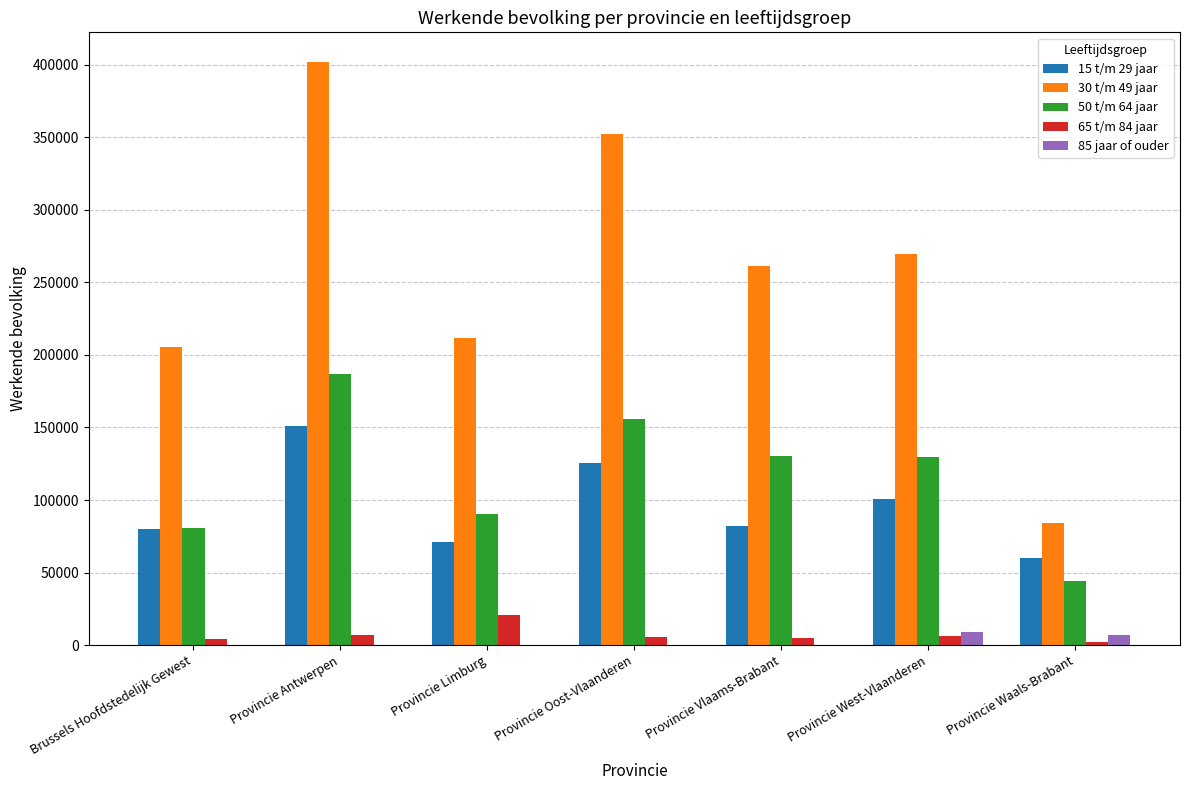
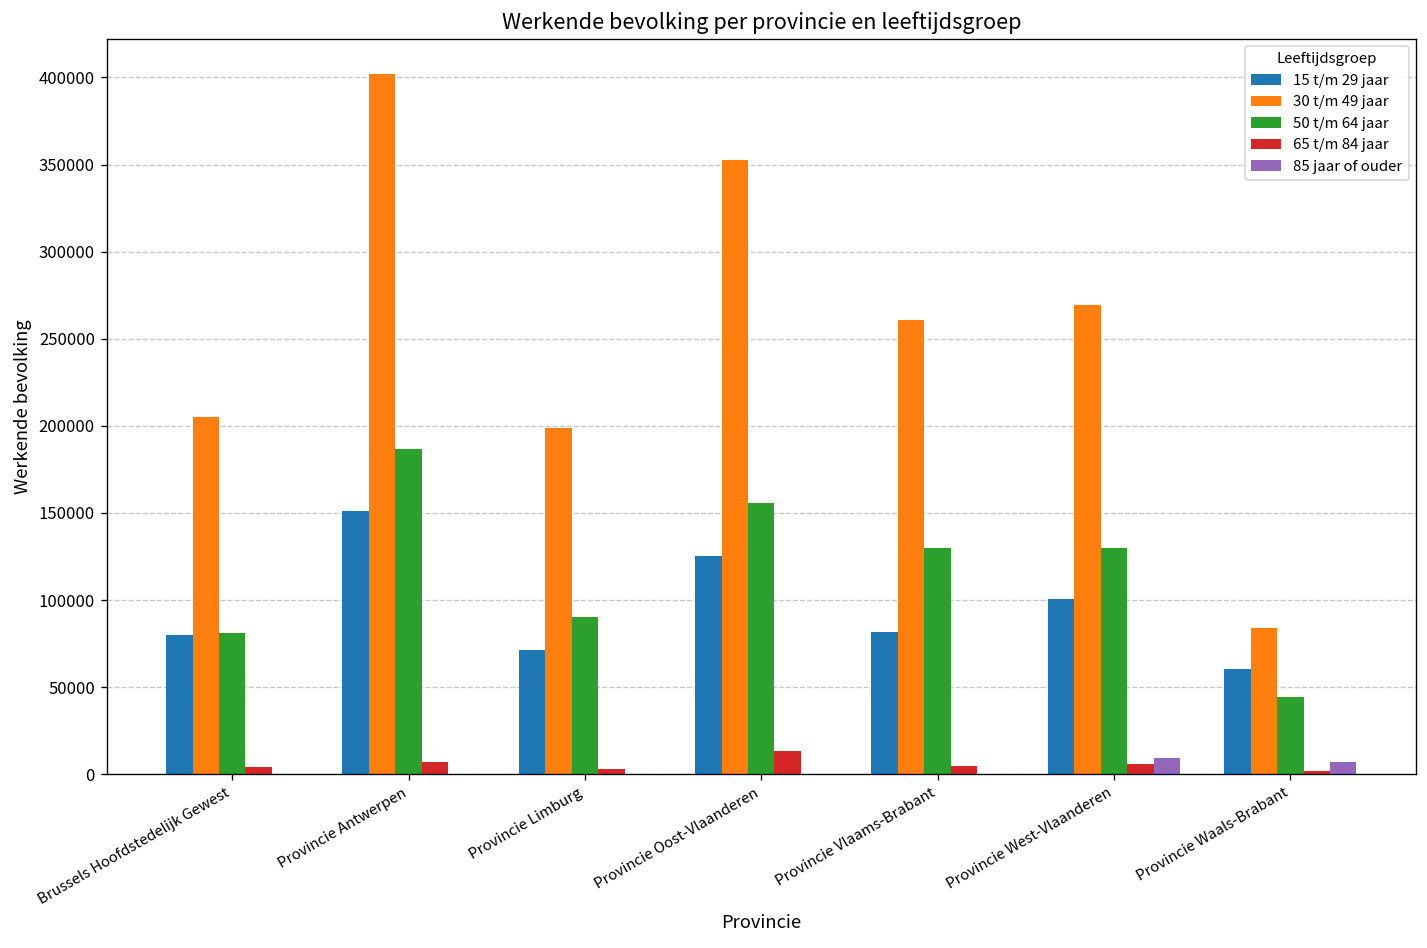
  {
    "15 t/m 29 jaar": {
      "Brussels Hoofdstedelijk Gewest": 80000,
      "Provincie Antwerpen": 151000,
      "Provincie Limburg": 71000,
      "Provincie Oost-Vlaanderen": 125000,
      "Provincie Vlaams-Brabant": 82000,
      "Provincie West-Vlaanderen": 100000,
      "Provincie Waals-Brabant": 60000
    },
    "30 t/m 49 jaar": {
      "Brussels Hoofdstedelijk Gewest": 205000,
      "Provincie Antwerpen": 402000,
-     "Provincie Limburg": 211000,
+     "Provincie Limburg": 199000,
      "Provincie Oost-Vlaanderen": 352000,
      "Provincie Vlaams-Brabant": 261000,
      "Provincie West-Vlaanderen": 269000,
      "Provincie Waals-Brabant": 84000
    },
    "50 t/m 64 jaar": {
      "Brussels Hoofdstedelijk Gewest": 81000,
      "Provincie Antwerpen": 187000,
      "Provincie Limburg": 90000,
      "Provincie Oost-Vlaanderen": 156000,
      "Provincie Vlaams-Brabant": 130000,
      "Provincie West-Vlaanderen": 130000,
      "Provincie Waals-Brabant": 44000
    },
    "65 t/m 84 jaar": {
      "Brussels Hoofdstedelijk Gewest": 4000,
      "Provincie Antwerpen": 7000,
-     "Provincie Limburg": 21000,
-     "Provincie Oost-Vlaanderen": 6000,
+     "Provincie Limburg": 3000,
+     "Provincie Oost-Vlaanderen": 13000,
      "Provincie Vlaams-Brabant": 5000,
      "Provincie West-Vlaanderen": 6000,
      "Provincie Waals-Brabant": 2000
    },
    "85 jaar of ouder": {
      "Provincie West-Vlaanderen": 9000,
      "Provincie Waals-Brabant": 7000
    }
  }
